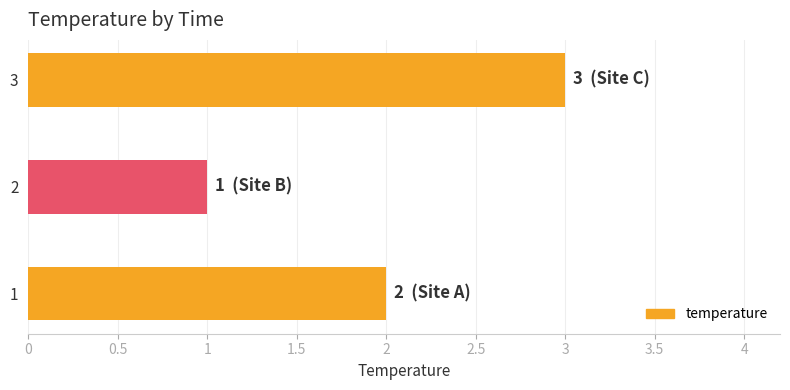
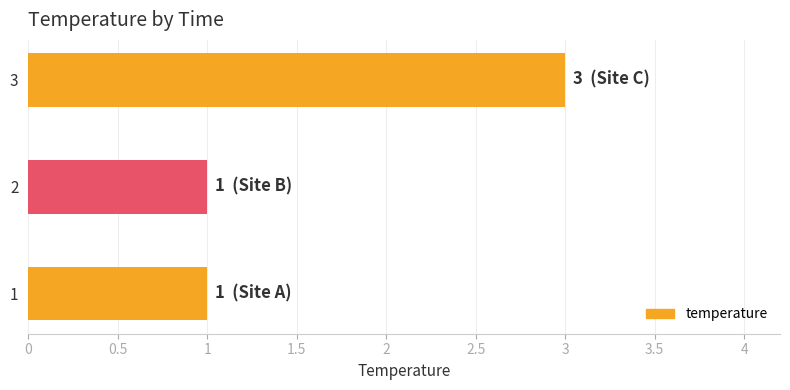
  {
    "3": 3,
    "2": 1,
-   "1": 2
+   "1": 1
  }
